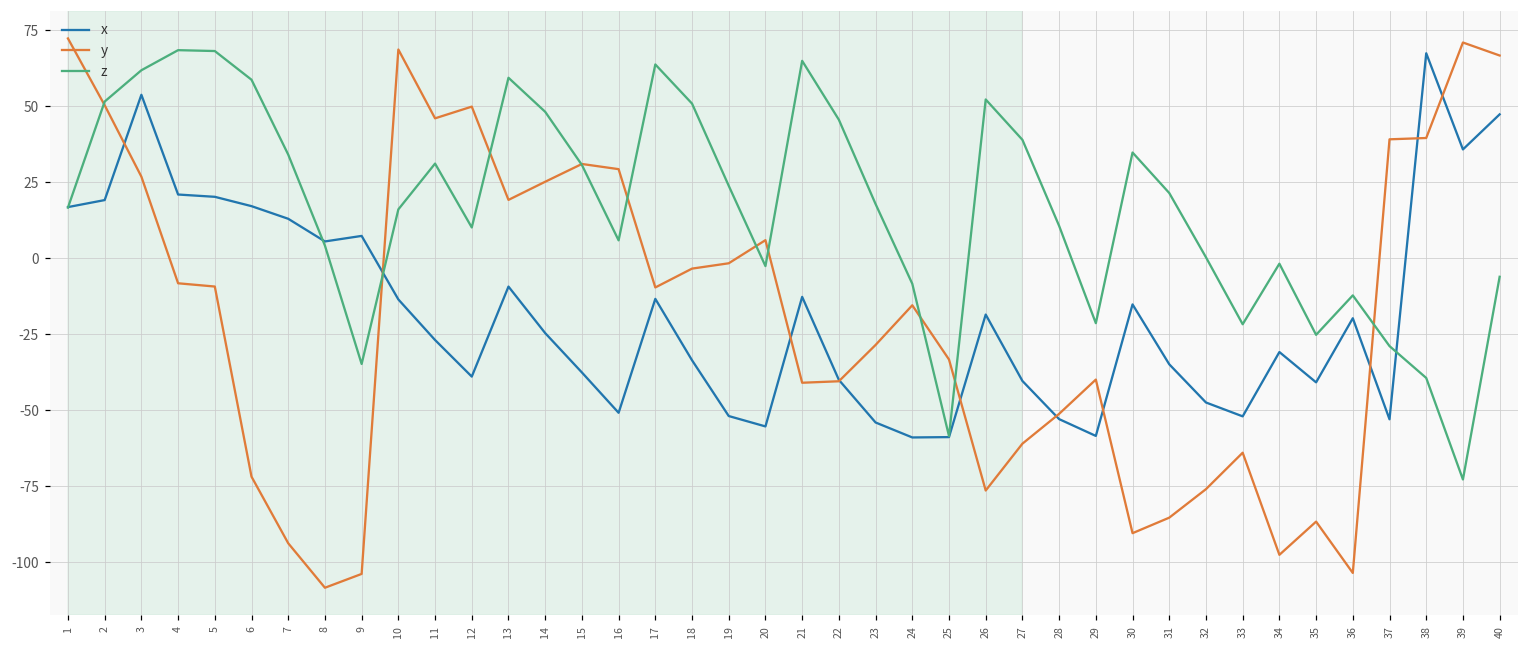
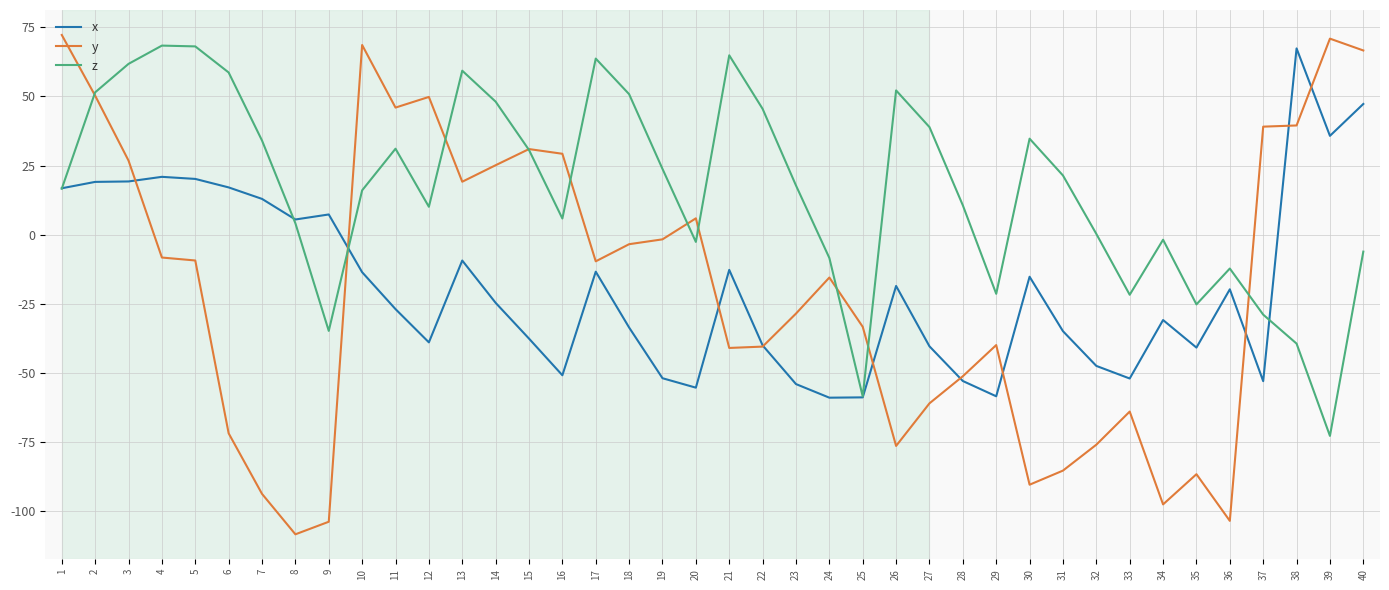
  {
    "x": {
      "2": 19,
-     "3": 54,
+     "3": 19,
      "4": 21,
      "5": 20,
      "6": 17,
      "7": 13,
      "8": 6,
      "9": 7,
      "10": -14,
      "11": -27,
      "12": -39,
      "13": -9,
      "14": -25,
      "15": -38,
      "16": -51,
      "17": -13,
      "18": -34,
      "19": -52,
      "20": -55,
      "21": -13,
      "23": -54,
      "24": -59,
      "26": -19,
      "27": -40,
      "28": -53,
      "29": -58,
      "30": -15,
      "31": -35,
      "32": -47,
      "33": -52,
      "34": -31,
      "35": -41,
      "36": -20,
      "37": -53,
      "38": 67,
      "39": 36,
      "40": 47
    },
    "y": {
      "1": 72,
      "2": 50,
      "3": 27,
      "4": -8,
      "5": -9,
      "6": -72,
      "7": -94,
      "8": -108,
      "9": -104,
      "10": 69,
      "11": 46,
      "12": 50,
      "13": 19,
      "14": 25,
      "16": 29,
      "17": -10,
      "18": -3,
      "19": -2,
      "20": 6,
      "21": -41,
      "23": -29,
      "24": -15,
      "25": -33,
      "26": -76,
      "27": -61,
      "28": -51,
      "29": -40,
      "30": -90,
      "31": -85,
      "32": -76,
      "33": -64,
      "34": -98,
      "35": -87,
      "36": -103,
      "37": 39,
      "38": 40,
      "39": 71,
      "40": 67
    },
    "z": {
      "2": 51,
      "3": 62,
      "4": 68,
      "5": 68,
      "6": 59,
      "7": 34,
      "8": 4,
      "9": -35,
      "10": 16,
      "11": 31,
      "12": 10,
      "13": 59,
      "14": 48,
      "16": 6,
      "17": 64,
      "18": 51,
      "19": 24,
      "20": -3,
      "21": 65,
      "22": 46,
      "23": 18,
      "24": -8,
      "26": 52,
      "27": 39,
      "28": 11,
      "29": -21,
      "30": 35,
      "31": 21,
      "32": 0,
      "33": -22,
      "34": -2,
      "35": -25,
      "36": -12,
      "37": -29,
      "38": -39,
      "39": -73,
      "40": -6
    }
  }
